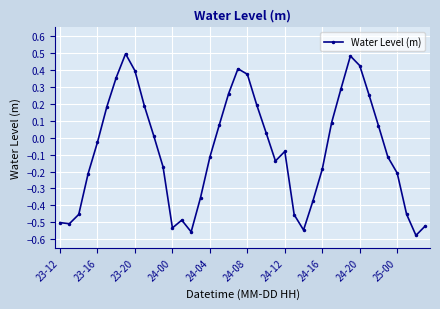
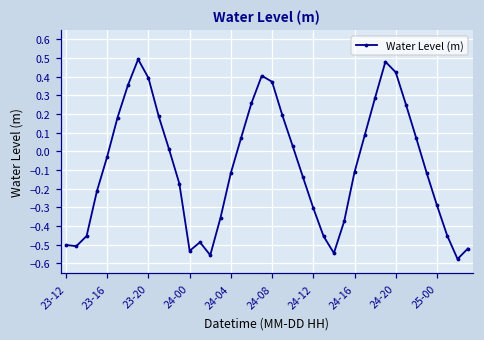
  {
    "23-12": -0.50,
    "23-16": -0.03,
    "23-20": 0.39,
    "24-00": -0.53,
    "24-04": -0.11,
    "24-08": 0.37,
-   "24-12": -0.08,
-   "24-16": -0.19,
+   "24-12": -0.30,
+   "24-16": -0.11,
    "24-20": 0.42,
-   "25-00": -0.21
+   "25-00": -0.29
  }
